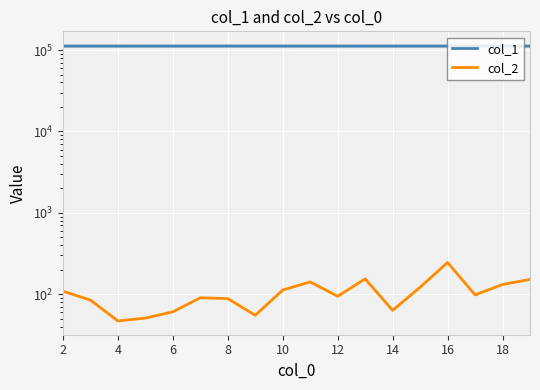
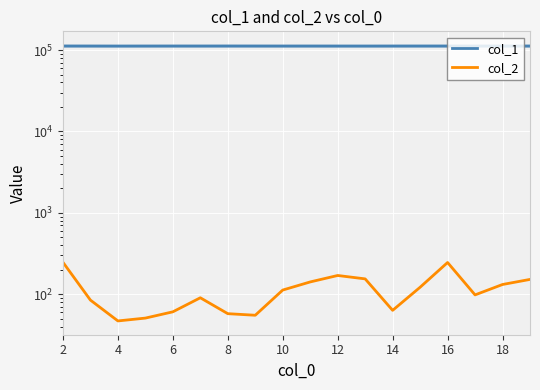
  {
    "col_2": {
-     "2": 110,
+     "2": 250,
      "4": 50,
      "6": 60,
-     "8": 90,
+     "8": 60,
      "10": 110,
-     "12": 90,
+     "12": 170,
      "14": 60,
      "16": 250,
      "18": 130
    }
  }
